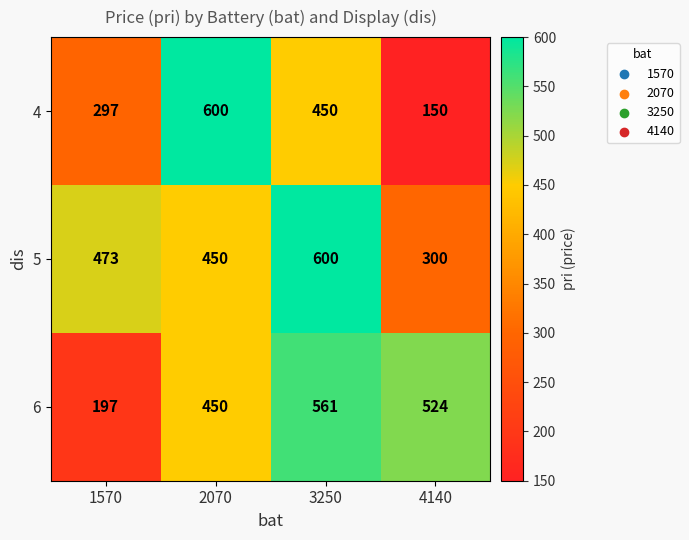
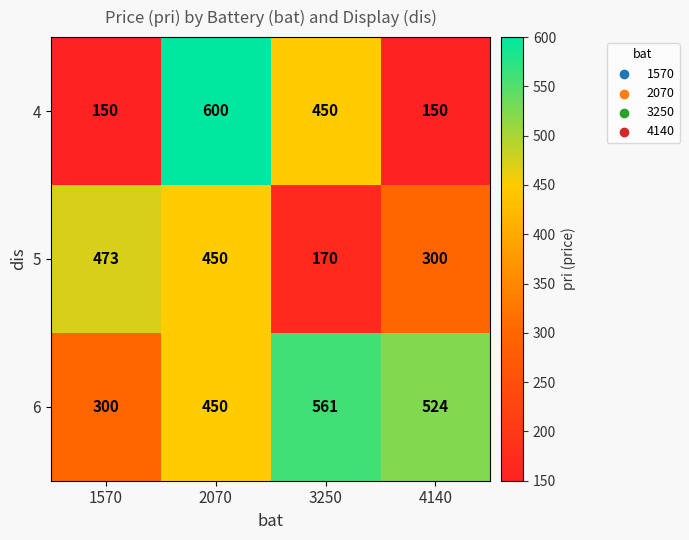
  {
    "4": {
-     "1570": 297,
+     "1570": 150,
      "2070": 600,
      "3250": 450,
      "4140": 150
    },
    "5": {
      "1570": 473,
      "2070": 450,
-     "3250": 600,
+     "3250": 170,
      "4140": 300
    },
    "6": {
-     "1570": 197,
+     "1570": 300,
      "2070": 450,
      "3250": 561,
      "4140": 524
    }
  }
